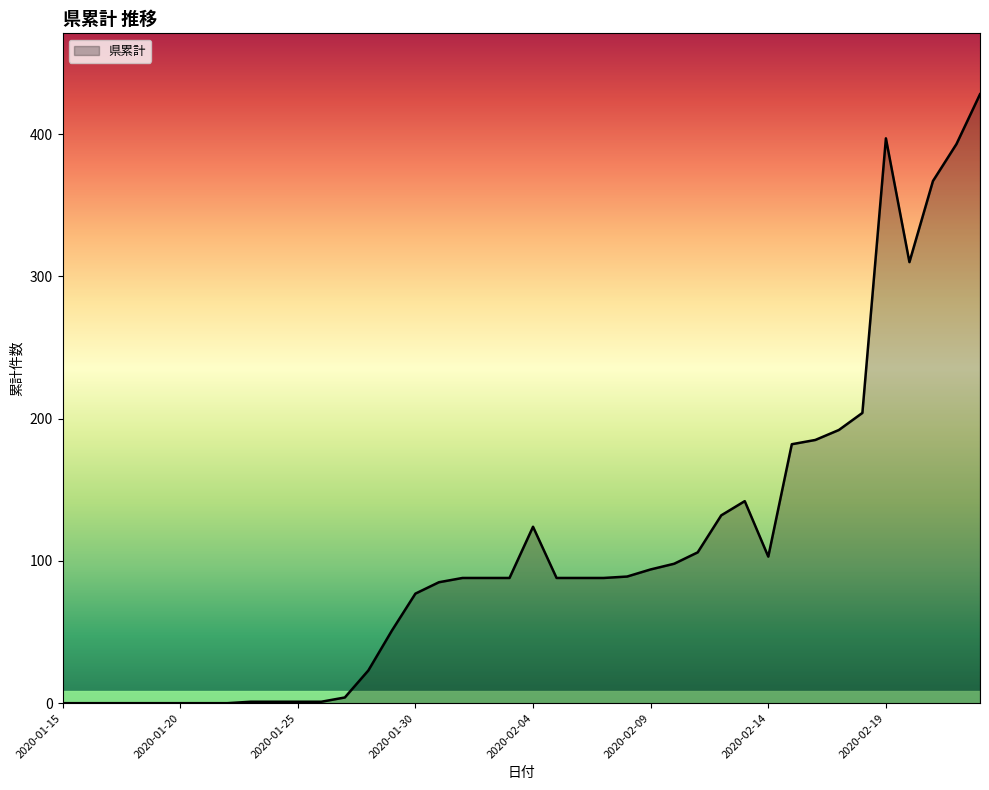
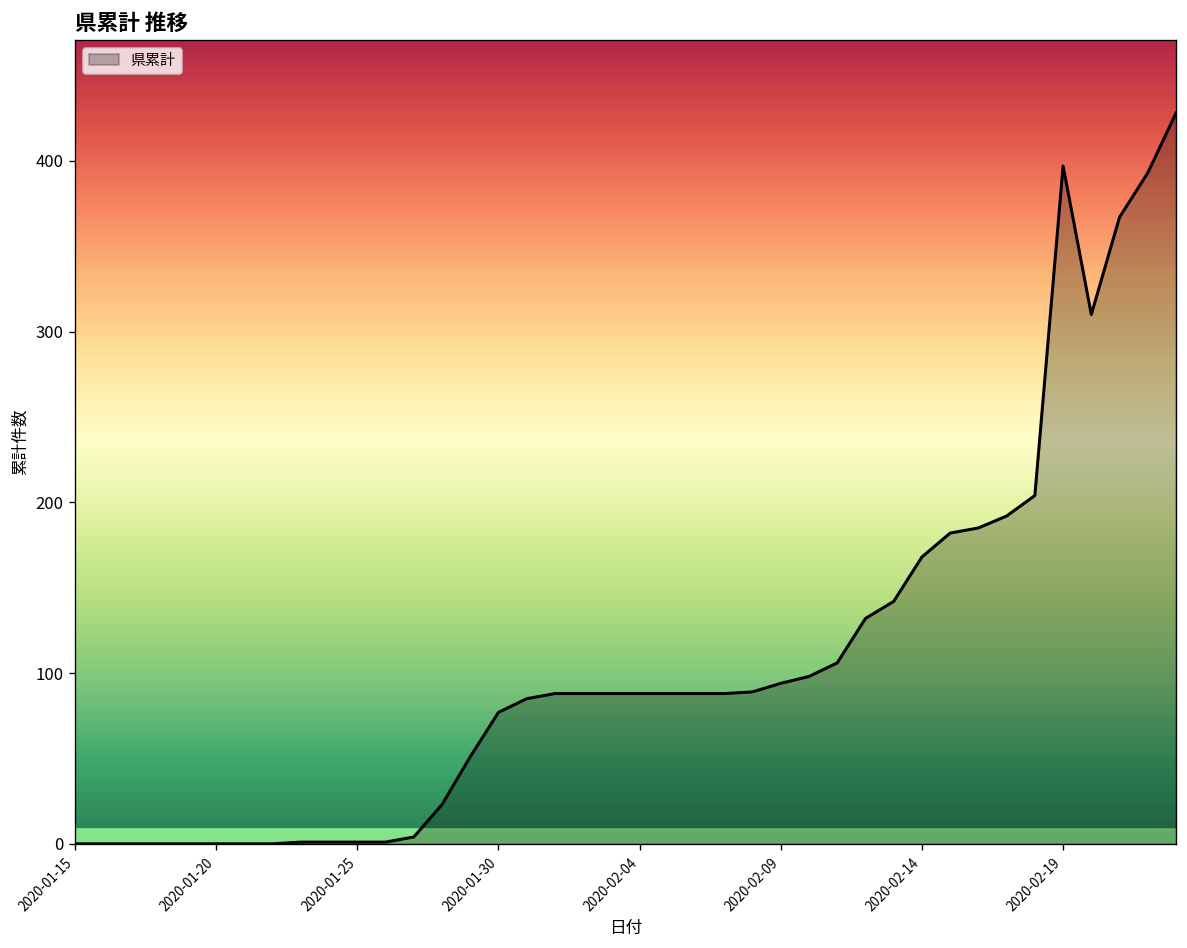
  {
    "2020-01-30": 77,
-   "2020-02-04": 124,
+   "2020-02-04": 88,
    "2020-02-09": 94,
-   "2020-02-14": 103,
+   "2020-02-14": 168,
    "2020-02-19": 397
  }
